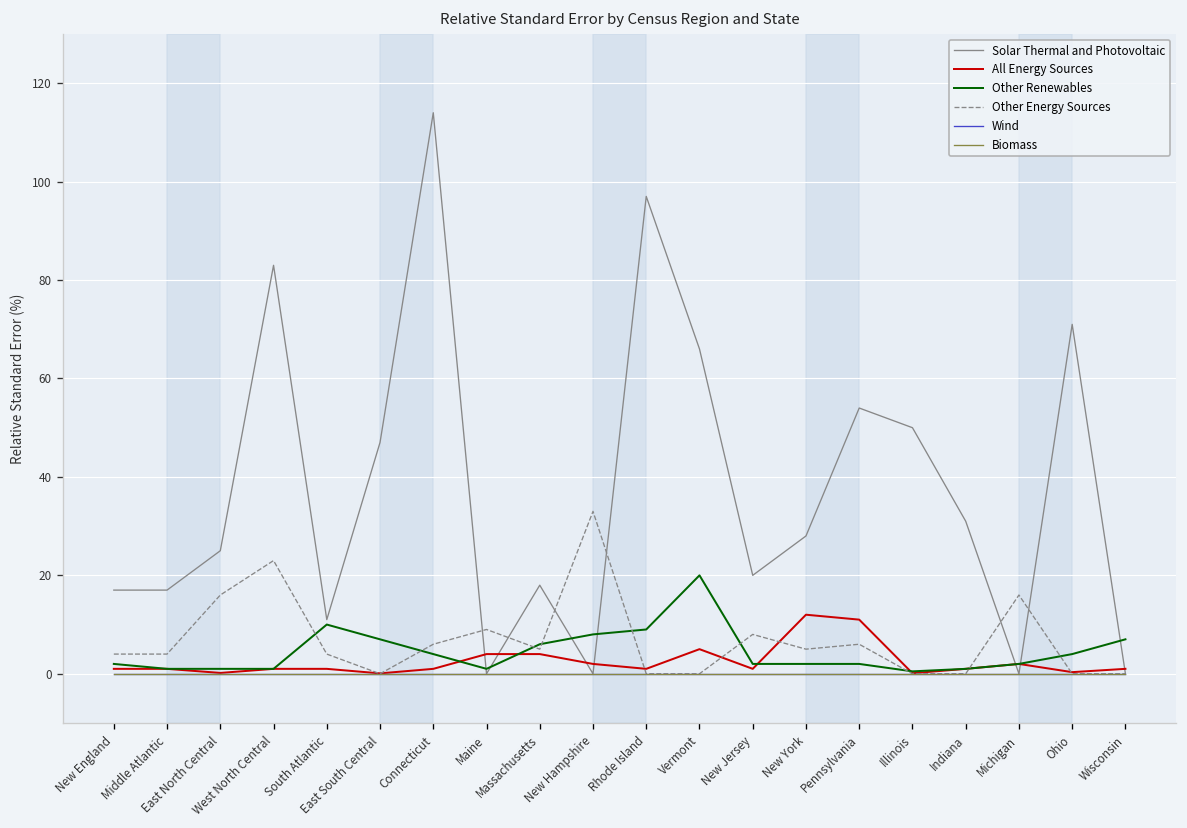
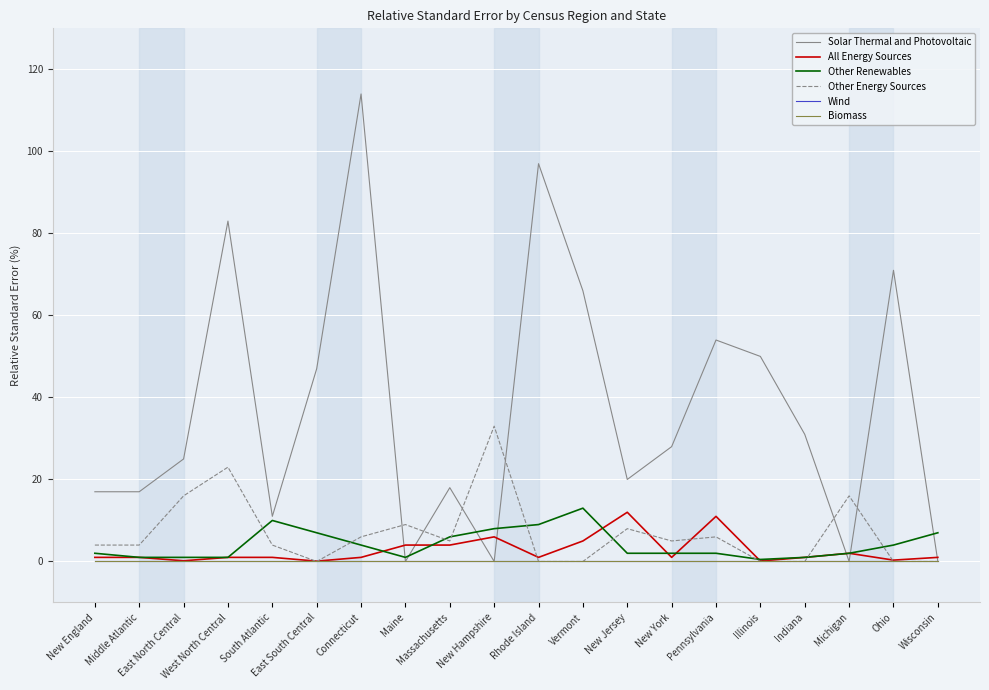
  {
    "All Energy Sources": {
      "New England": 1,
      "South Atlantic": 1,
      "Connecticut": 1,
      "Maine": 4,
      "Massachusetts": 4,
-     "New Hampshire": 2,
+     "New Hampshire": 6,
      "Rhode Island": 1,
      "Vermont": 5,
-     "New Jersey": 1,
-     "New York": 12,
+     "New Jersey": 12,
+     "New York": 1,
      "Pennsylvania": 11,
      "Wisconsin": 1
    },
    "Other Renewables": {
      "New England": 2,
      "East North Central": 1,
      "South Atlantic": 10,
      "East South Central": 7,
      "Connecticut": 4,
      "Maine": 1,
      "Massachusetts": 6,
      "New Hampshire": 8,
      "Rhode Island": 9,
-     "Vermont": 20,
+     "Vermont": 13,
      "New Jersey": 2,
      "New York": 2,
      "Pennsylvania": 2,
      "Ohio": 4,
      "Wisconsin": 7
    },
    "Biomass": {
      "New England": 0,
      "Middle Atlantic": 0,
      "West North Central": 0,
      "South Atlantic": 0,
      "Connecticut": 0,
      "Massachusetts": 0,
      "New Jersey": 0,
      "New York": 0,
      "Pennsylvania": 0
    }
  }
